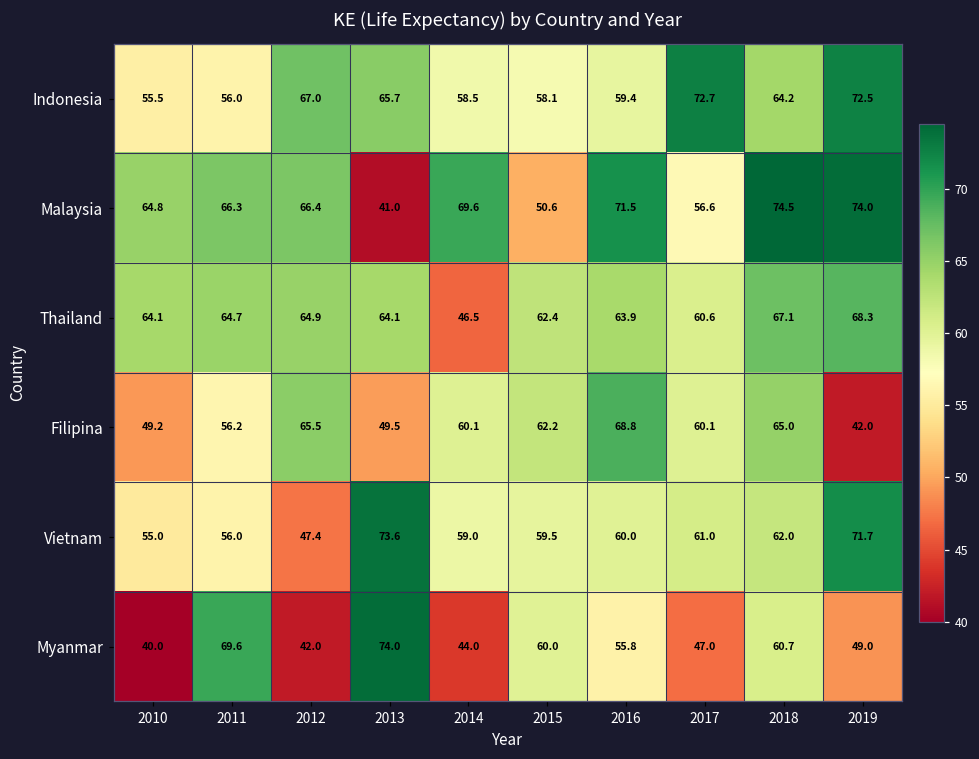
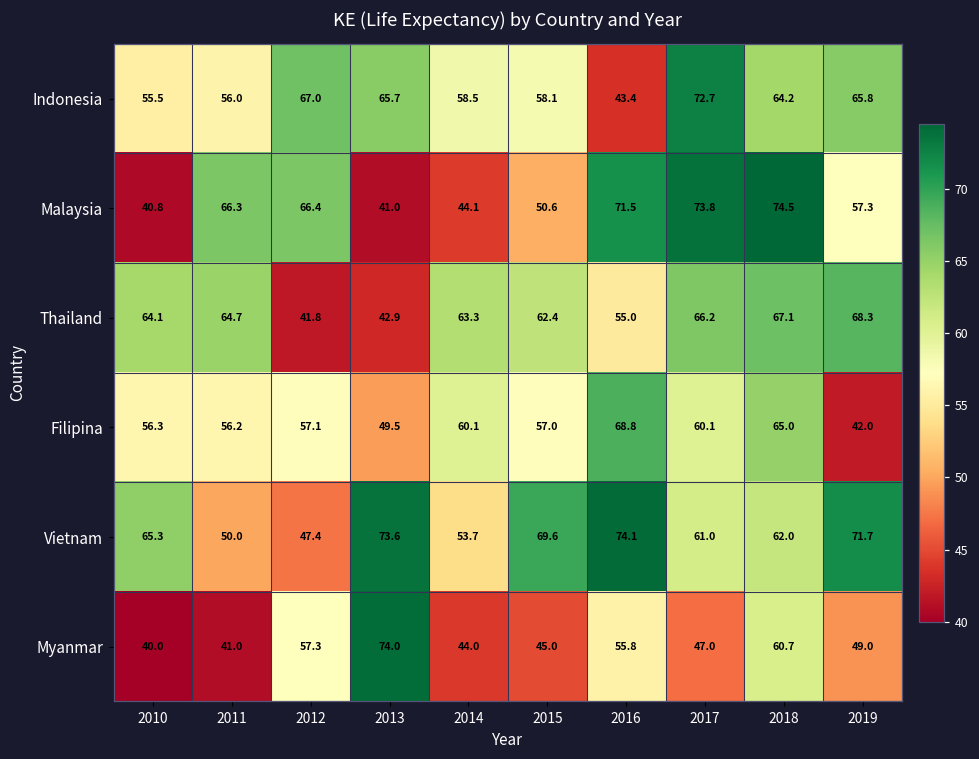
  {
    "Indonesia": {
      "2010": 55.5,
      "2011": 56.0,
      "2012": 67.0,
      "2013": 65.7,
      "2014": 58.5,
      "2015": 58.1,
-     "2016": 59.4,
+     "2016": 43.4,
      "2017": 72.7,
      "2018": 64.2,
-     "2019": 72.5
+     "2019": 65.8
    },
    "Malaysia": {
-     "2010": 64.8,
+     "2010": 40.8,
      "2011": 66.3,
      "2012": 66.4,
      "2013": 41.0,
-     "2014": 69.6,
+     "2014": 44.1,
      "2015": 50.6,
      "2016": 71.5,
-     "2017": 56.6,
+     "2017": 73.8,
      "2018": 74.5,
-     "2019": 74.0
+     "2019": 57.3
    },
    "Thailand": {
      "2010": 64.1,
      "2011": 64.7,
-     "2012": 64.9,
-     "2013": 64.1,
-     "2014": 46.5,
+     "2012": 41.8,
+     "2013": 42.9,
+     "2014": 63.3,
      "2015": 62.4,
-     "2016": 63.9,
-     "2017": 60.6,
+     "2016": 55.0,
+     "2017": 66.2,
      "2018": 67.1,
      "2019": 68.3
    },
    "Filipina": {
-     "2010": 49.2,
+     "2010": 56.3,
      "2011": 56.2,
-     "2012": 65.5,
+     "2012": 57.1,
      "2013": 49.5,
      "2014": 60.1,
-     "2015": 62.2,
+     "2015": 57.0,
      "2016": 68.8,
      "2017": 60.1,
      "2018": 65.0,
      "2019": 42.0
    },
    "Vietnam": {
-     "2010": 55.0,
-     "2011": 56.0,
+     "2010": 65.3,
+     "2011": 50.0,
      "2012": 47.4,
      "2013": 73.6,
-     "2014": 59.0,
-     "2015": 59.5,
-     "2016": 60.0,
+     "2014": 53.7,
+     "2015": 69.6,
+     "2016": 74.1,
      "2017": 61.0,
      "2018": 62.0,
      "2019": 71.7
    },
    "Myanmar": {
      "2010": 40.0,
-     "2011": 69.6,
-     "2012": 42.0,
+     "2011": 41.0,
+     "2012": 57.3,
      "2013": 74.0,
      "2014": 44.0,
-     "2015": 60.0,
+     "2015": 45.0,
      "2016": 55.8,
      "2017": 47.0,
      "2018": 60.7,
      "2019": 49.0
    }
  }
